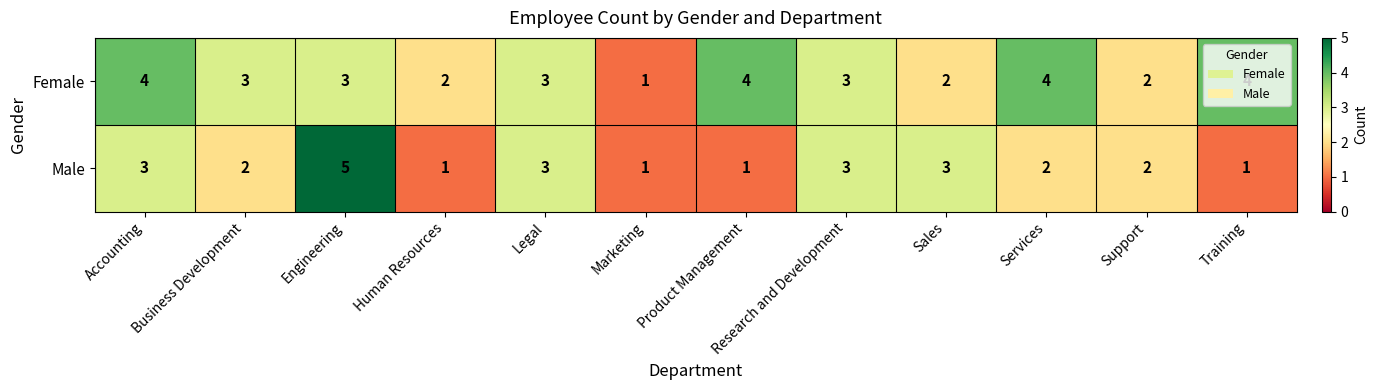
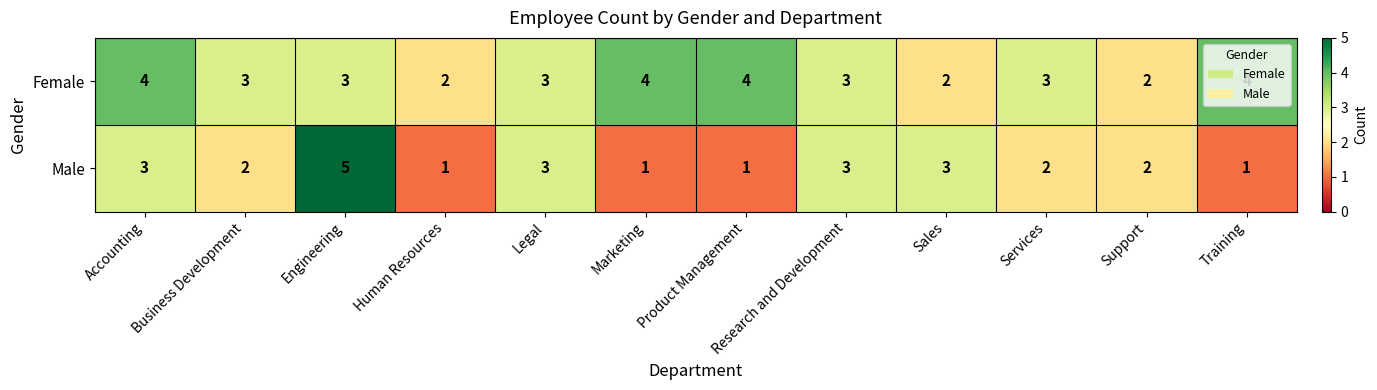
  {
    "Female": {
      "Accounting": 4,
      "Business Development": 3,
      "Engineering": 3,
      "Human Resources": 2,
      "Legal": 3,
-     "Marketing": 1,
+     "Marketing": 4,
      "Product Management": 4,
      "Research and Development": 3,
      "Sales": 2,
-     "Services": 4,
+     "Services": 3,
      "Support": 2
    },
    "Male": {
      "Accounting": 3,
      "Business Development": 2,
      "Engineering": 5,
      "Human Resources": 1,
      "Legal": 3,
      "Marketing": 1,
      "Product Management": 1,
      "Research and Development": 3,
      "Sales": 3,
      "Services": 2,
      "Support": 2,
      "Training": 1
    }
  }
